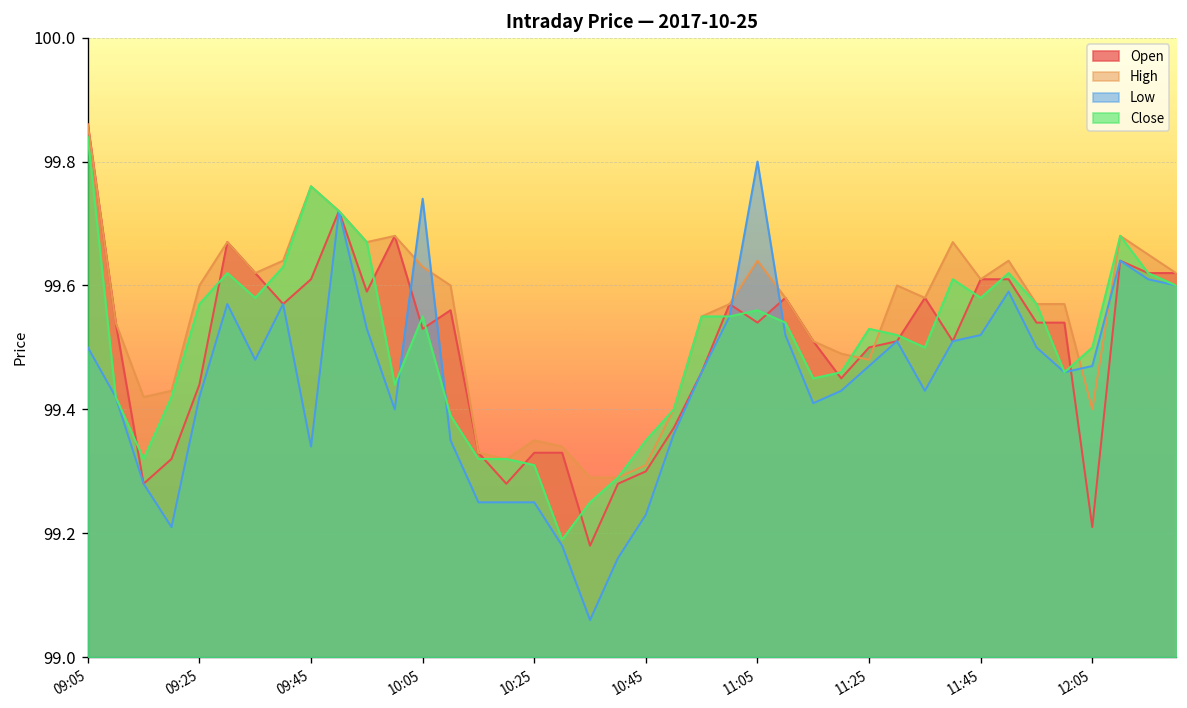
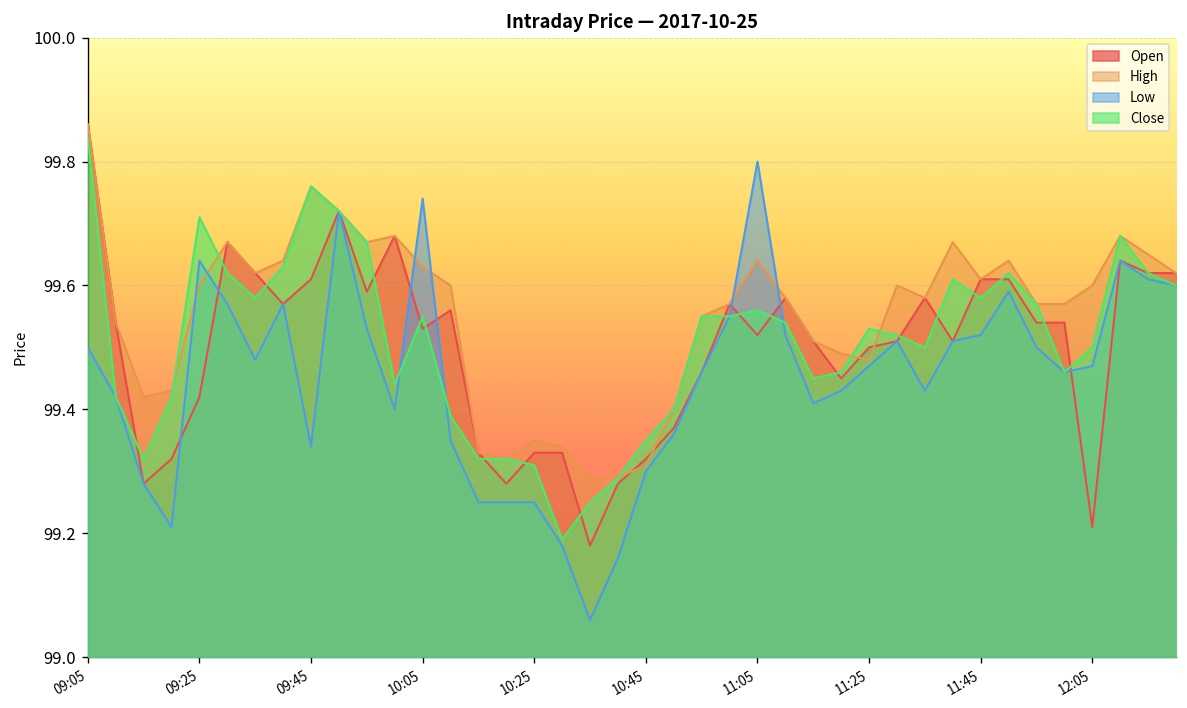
  {
    "Open": {
-     "09:25": 99.44,
+     "09:25": 99.42,
      "09:45": 99.61,
      "10:05": 99.53,
      "10:25": 99.33,
-     "10:45": 99.30,
-     "11:05": 99.54,
+     "10:45": 99.32,
+     "11:05": 99.52,
      "11:25": 99.50,
      "12:05": 99.21
    },
    "High": {
      "09:25": 99.6,
      "10:05": 99.63,
      "10:25": 99.35,
      "10:45": 99.31,
      "11:05": 99.64,
      "11:25": 99.48,
-     "12:05": 99.4
+     "12:05": 99.6
    },
    "Low": {
      "09:05": 99.50,
-     "09:25": 99.42,
+     "09:25": 99.64,
      "09:45": 99.34,
      "10:05": 99.74,
      "10:25": 99.25,
-     "10:45": 99.23,
+     "10:45": 99.30,
      "11:05": 99.80,
      "11:25": 99.47,
      "11:45": 99.52,
      "12:05": 99.47
    },
    "Close": {
      "09:05": 99.84,
-     "09:25": 99.57,
+     "09:25": 99.71,
      "10:05": 99.55,
      "10:25": 99.31,
      "10:45": 99.35,
      "11:05": 99.56,
      "11:25": 99.53,
      "11:45": 99.58,
      "12:05": 99.50
    }
  }
